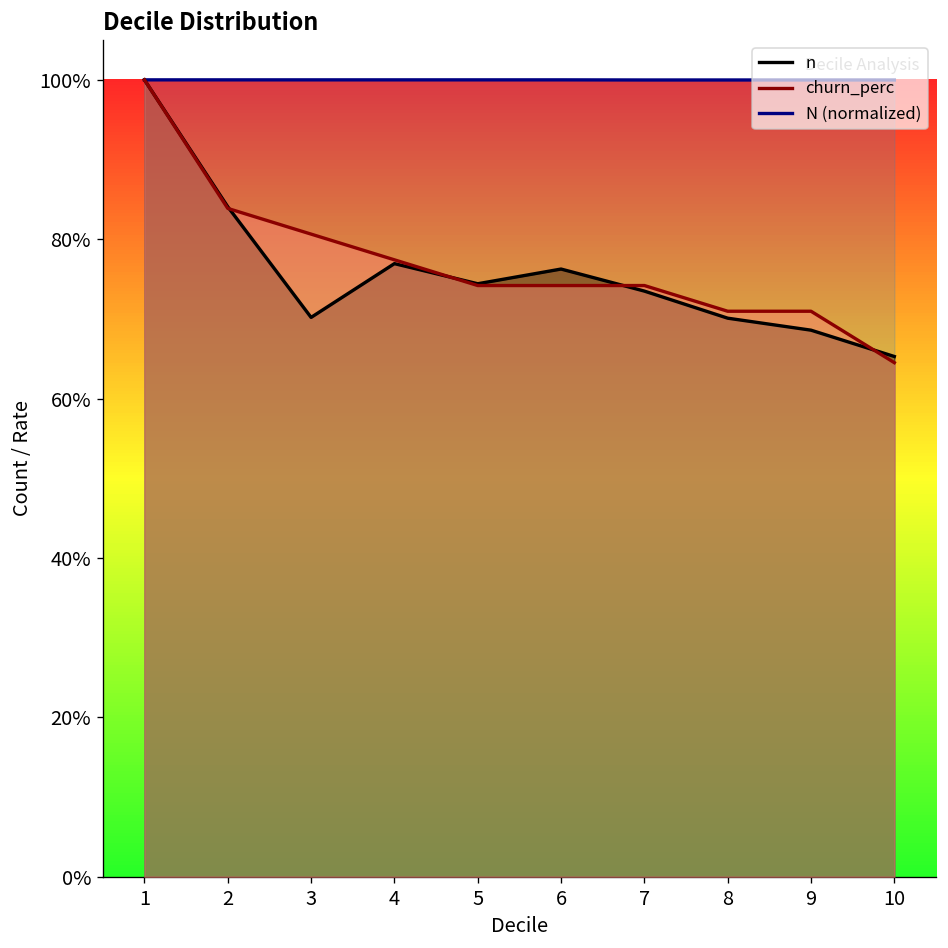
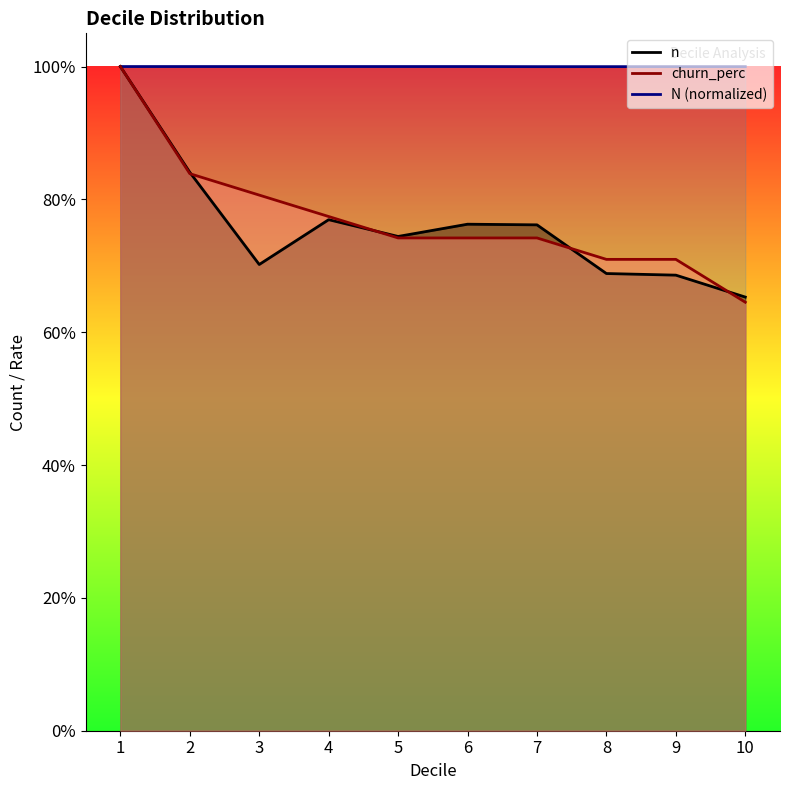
  {
    "n": {
      "3": "70%",
      "4": "77%",
      "6": "76%",
-     "7": "73%",
-     "8": "70%",
+     "7": "76%",
+     "8": "69%",
      "9": "69%",
      "10": "65%"
    }
  }
